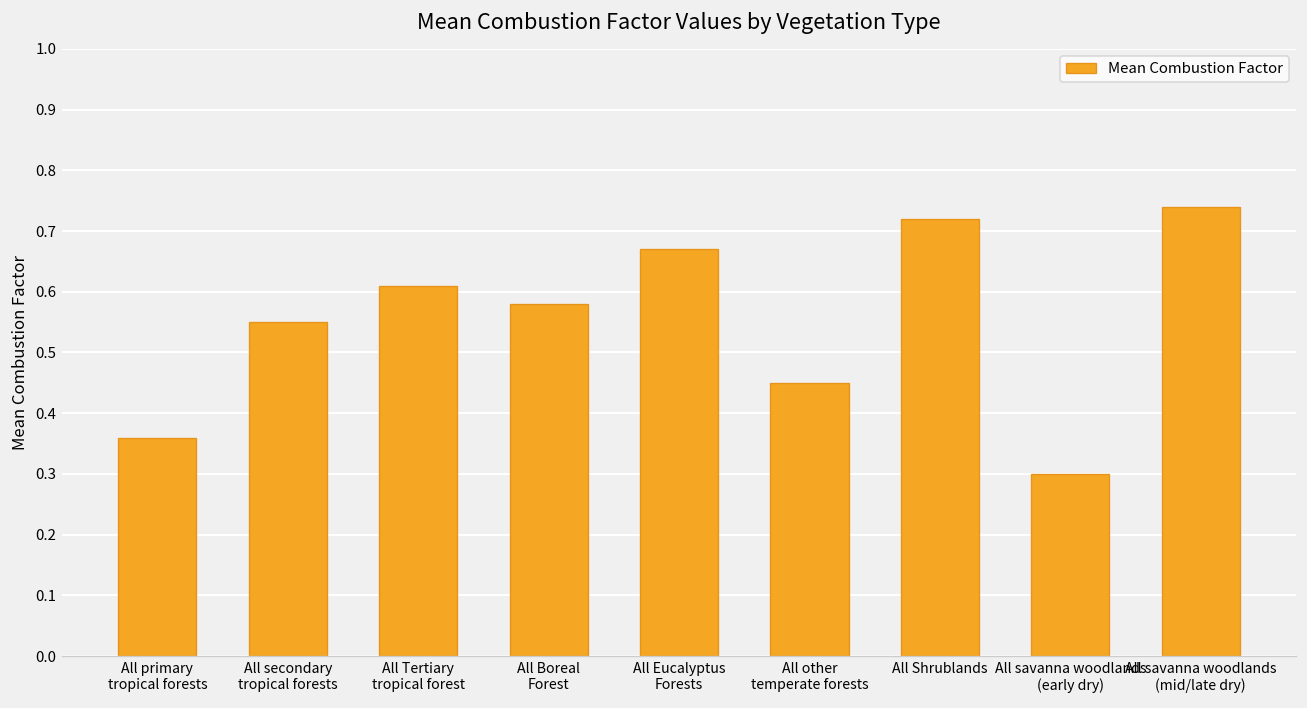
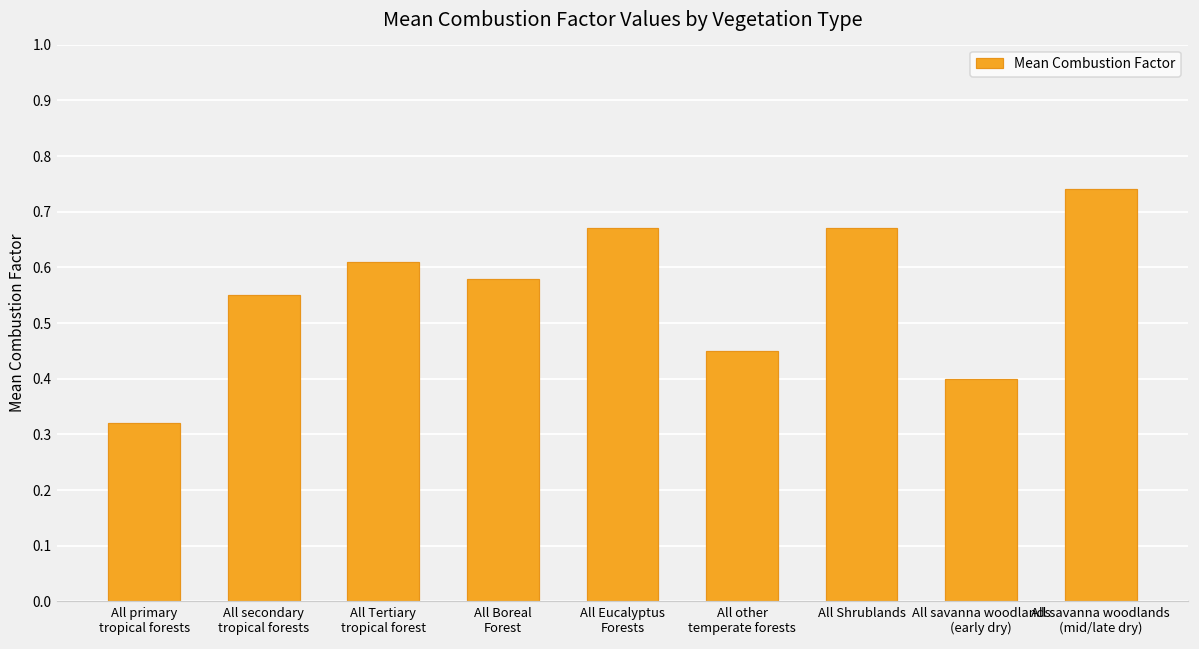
  {
-   "All primary tropical forests": 0.36,
+   "All primary tropical forests": 0.32,
    "All secondary tropical forests": 0.55,
    "All Tertiary tropical forest": 0.61,
    "All Boreal Forest": 0.58,
    "All Eucalyptus Forests": 0.67,
    "All other temperate forests": 0.45,
-   "All Shrublands": 0.72,
-   "All savanna woodlands (early dry)": 0.3,
+   "All Shrublands": 0.67,
+   "All savanna woodlands (early dry)": 0.4,
    "All savanna woodlands (mid/late dry)": 0.74
  }
